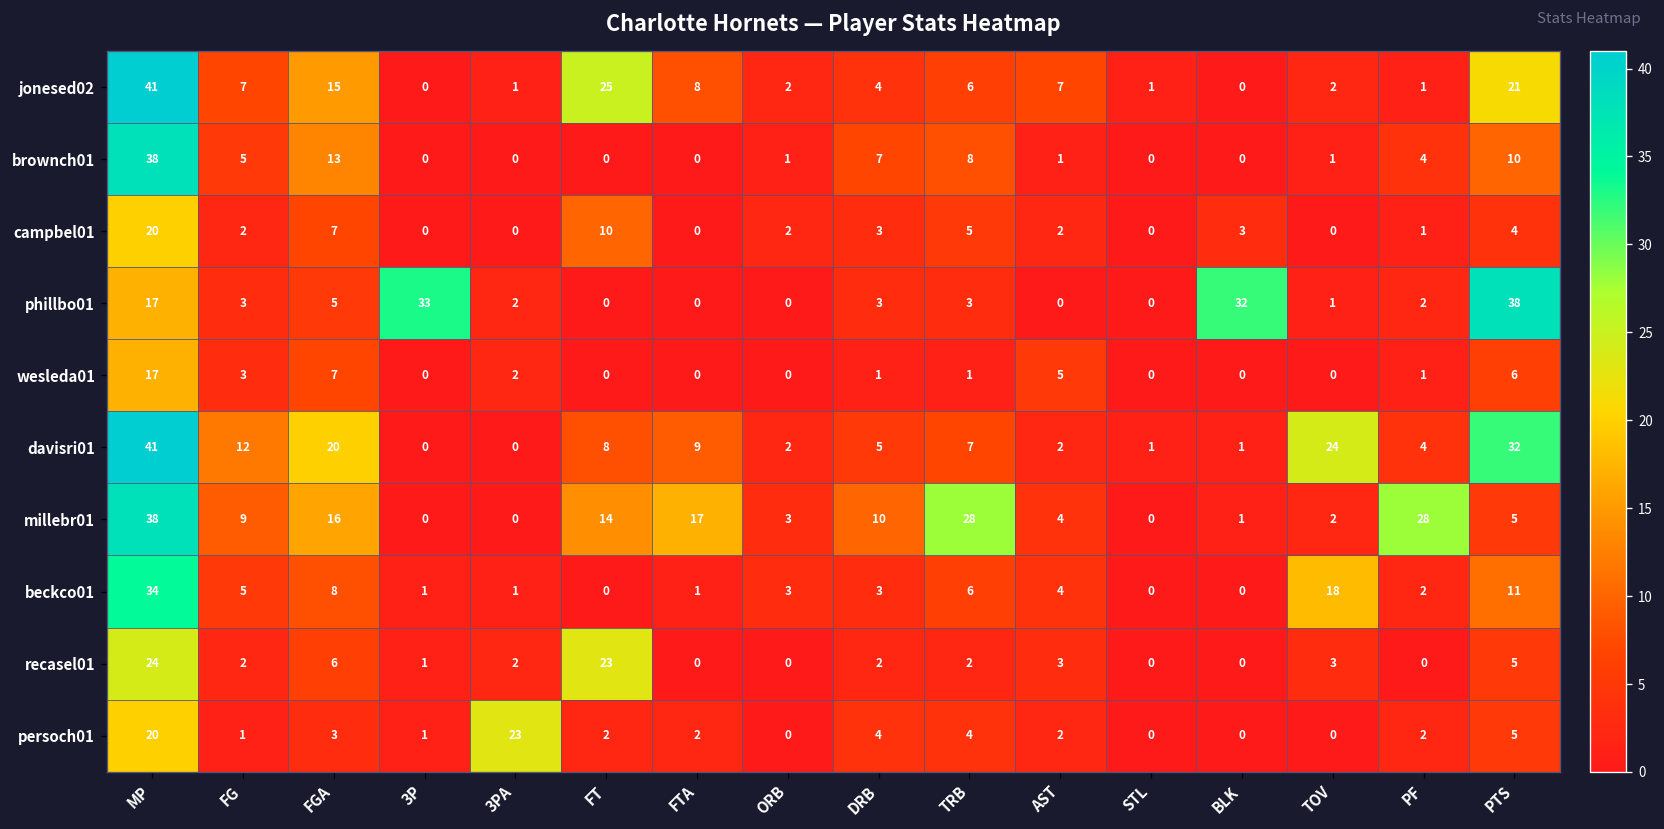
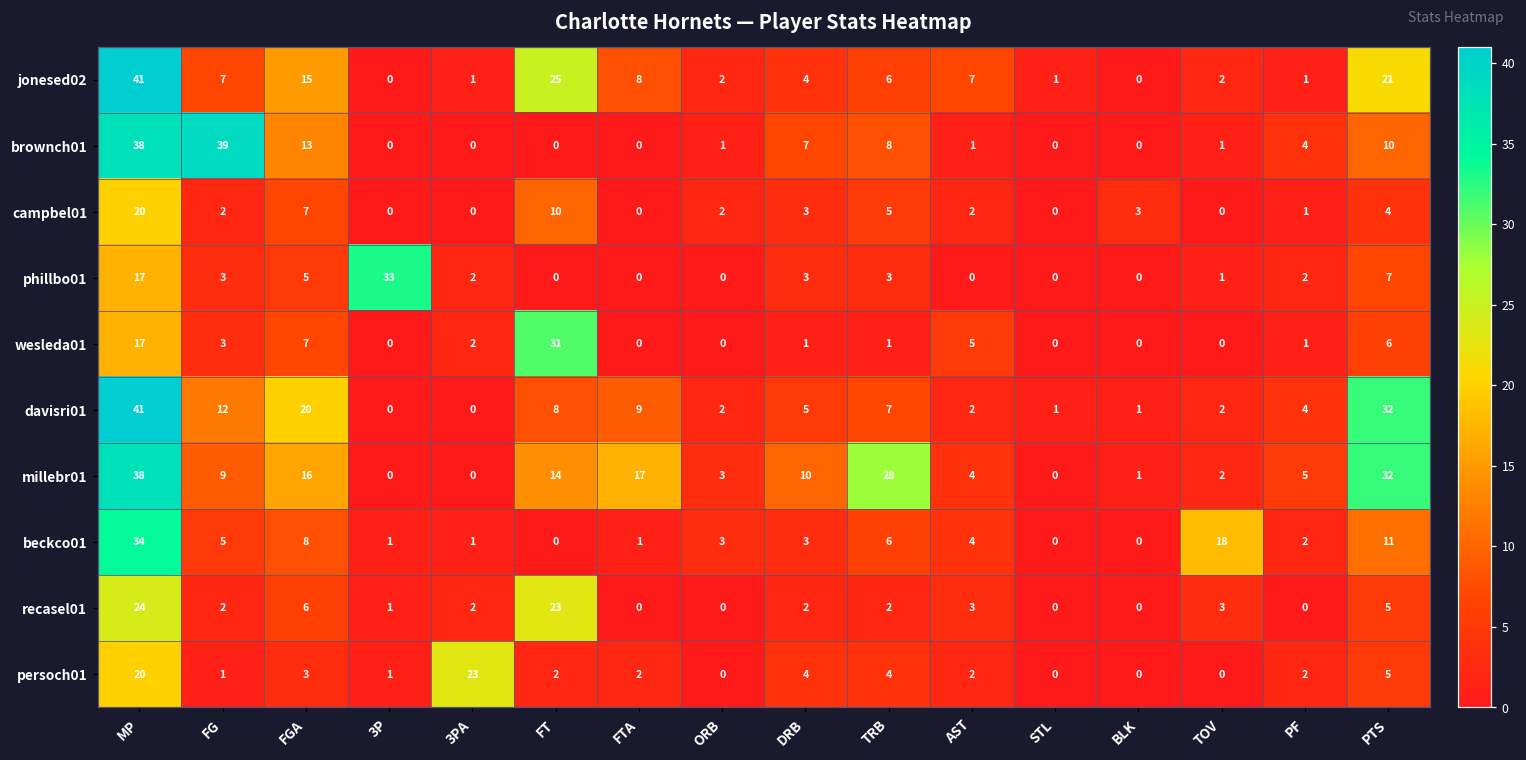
  {
    "jonesed02": {
      "MP": 41,
      "FG": 7,
      "FGA": 15,
      "3P": 0,
      "3PA": 1,
      "FT": 25,
      "FTA": 8,
      "ORB": 2,
      "DRB": 4,
      "TRB": 6,
      "AST": 7,
      "STL": 1,
      "BLK": 0,
      "TOV": 2,
      "PF": 1,
      "PTS": 21
    },
    "brownch01": {
      "MP": 38,
-     "FG": 5,
+     "FG": 39,
      "FGA": 13,
      "3P": 0,
      "3PA": 0,
      "FT": 0,
      "FTA": 0,
      "ORB": 1,
      "DRB": 7,
      "TRB": 8,
      "AST": 1,
      "STL": 0,
      "BLK": 0,
      "TOV": 1,
      "PF": 4,
      "PTS": 10
    },
    "campbel01": {
      "MP": 20,
      "FG": 2,
      "FGA": 7,
      "3P": 0,
      "3PA": 0,
      "FT": 10,
      "FTA": 0,
      "ORB": 2,
      "DRB": 3,
      "TRB": 5,
      "AST": 2,
      "STL": 0,
      "BLK": 3,
      "TOV": 0,
      "PF": 1,
      "PTS": 4
    },
    "phillbo01": {
      "MP": 17,
      "FG": 3,
      "FGA": 5,
      "3P": 33,
      "3PA": 2,
      "FT": 0,
      "FTA": 0,
      "ORB": 0,
      "DRB": 3,
      "TRB": 3,
      "AST": 0,
      "STL": 0,
-     "BLK": 32,
+     "BLK": 0,
      "TOV": 1,
      "PF": 2,
-     "PTS": 38
+     "PTS": 7
    },
    "wesleda01": {
      "MP": 17,
      "FG": 3,
      "FGA": 7,
      "3P": 0,
      "3PA": 2,
-     "FT": 0,
+     "FT": 31,
      "FTA": 0,
      "ORB": 0,
      "DRB": 1,
      "TRB": 1,
      "AST": 5,
      "STL": 0,
      "BLK": 0,
      "TOV": 0,
      "PF": 1,
      "PTS": 6
    },
    "davisri01": {
      "MP": 41,
      "FG": 12,
      "FGA": 20,
      "3P": 0,
      "3PA": 0,
      "FT": 8,
      "FTA": 9,
      "ORB": 2,
      "DRB": 5,
      "TRB": 7,
      "AST": 2,
      "STL": 1,
      "BLK": 1,
-     "TOV": 24,
+     "TOV": 2,
      "PF": 4,
      "PTS": 32
    },
    "millebr01": {
      "MP": 38,
      "FG": 9,
      "FGA": 16,
      "3P": 0,
      "3PA": 0,
      "FT": 14,
      "FTA": 17,
      "ORB": 3,
      "DRB": 10,
      "TRB": 28,
      "AST": 4,
      "STL": 0,
      "BLK": 1,
      "TOV": 2,
-     "PF": 28,
-     "PTS": 5
+     "PF": 5,
+     "PTS": 32
    },
    "beckco01": {
      "MP": 34,
      "FG": 5,
      "FGA": 8,
      "3P": 1,
      "3PA": 1,
      "FT": 0,
      "FTA": 1,
      "ORB": 3,
      "DRB": 3,
      "TRB": 6,
      "AST": 4,
      "STL": 0,
      "BLK": 0,
      "TOV": 18,
      "PF": 2,
      "PTS": 11
    },
    "recasel01": {
      "MP": 24,
      "FG": 2,
      "FGA": 6,
      "3P": 1,
      "3PA": 2,
      "FT": 23,
      "FTA": 0,
      "ORB": 0,
      "DRB": 2,
      "TRB": 2,
      "AST": 3,
      "STL": 0,
      "BLK": 0,
      "TOV": 3,
      "PF": 0,
      "PTS": 5
    },
    "persoch01": {
      "MP": 20,
      "FG": 1,
      "FGA": 3,
      "3P": 1,
      "3PA": 23,
      "FT": 2,
      "FTA": 2,
      "ORB": 0,
      "DRB": 4,
      "TRB": 4,
      "AST": 2,
      "STL": 0,
      "BLK": 0,
      "TOV": 0,
      "PF": 2,
      "PTS": 5
    }
  }
